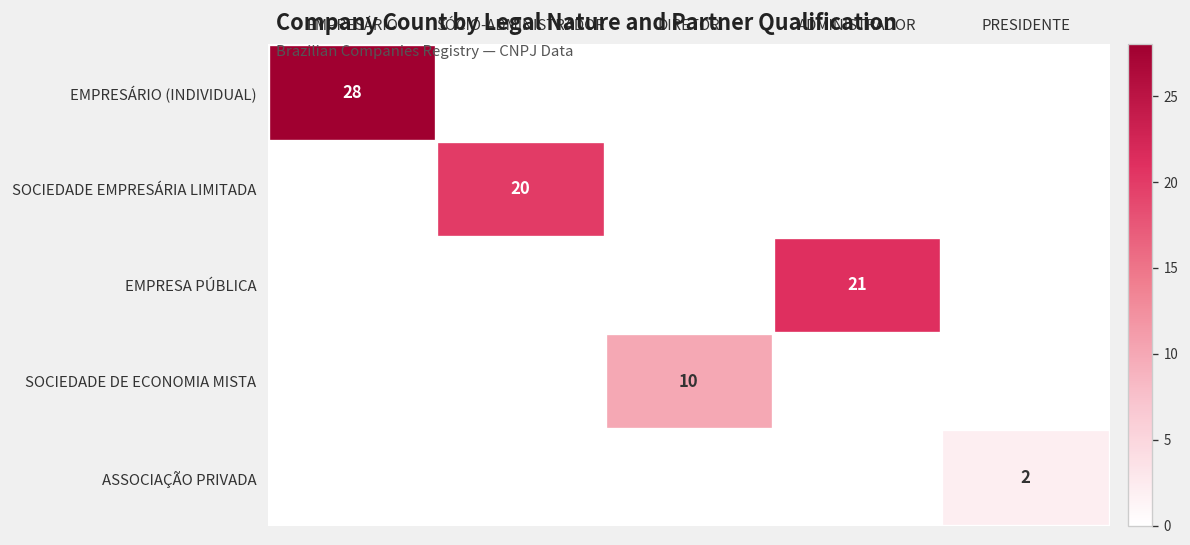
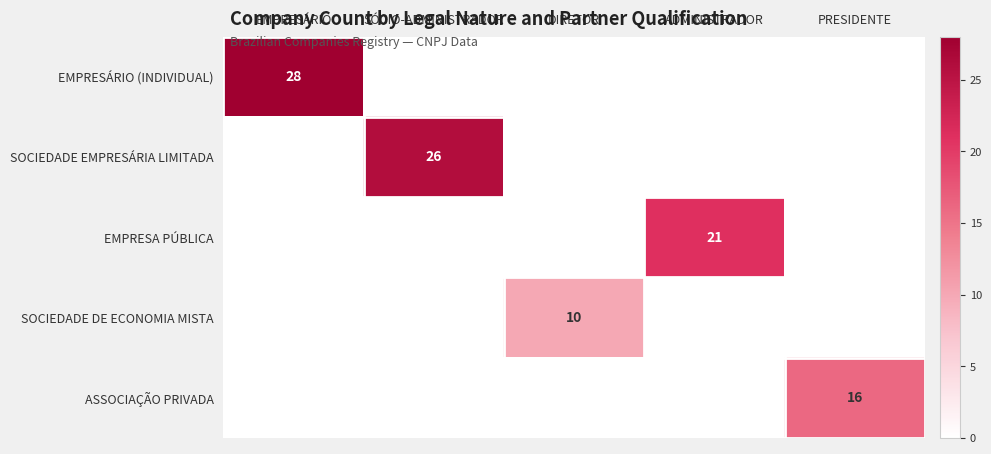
  {
    "EMPRESÁRIO (INDIVIDUAL)": {
      "EMPRESÁRIO": 28
    },
    "SOCIEDADE EMPRESÁRIA LIMITADA": {
-     "SÓCIO-ADMINISTRADOR": 20
+     "SÓCIO-ADMINISTRADOR": 26
    },
    "EMPRESA PÚBLICA": {
      "ADMINISTRADOR": 21
    },
    "SOCIEDADE DE ECONOMIA MISTA": {
      "DIRETOR": 10
    },
    "ASSOCIAÇÃO PRIVADA": {
-     "PRESIDENTE": 2
+     "PRESIDENTE": 16
    }
  }
